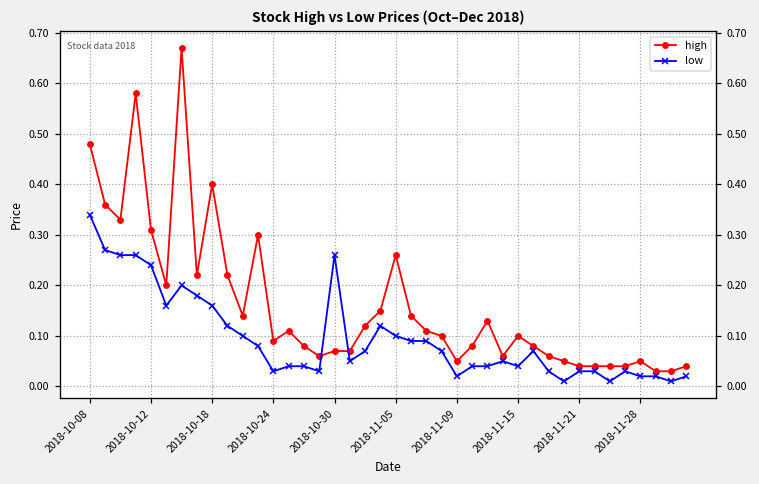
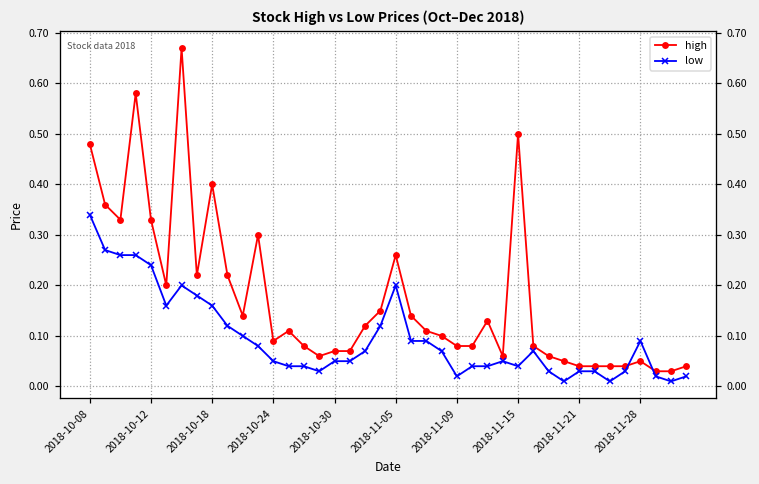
  {
    "high": {
      "2018-10-08": 0.48,
-     "2018-10-12": 0.31,
+     "2018-10-12": 0.33,
      "2018-10-18": 0.40,
      "2018-10-24": 0.09,
      "2018-10-30": 0.07,
      "2018-11-05": 0.26,
-     "2018-11-09": 0.05,
-     "2018-11-15": 0.1,
+     "2018-11-09": 0.08,
+     "2018-11-15": 0.5,
      "2018-11-21": 0.04,
      "2018-11-28": 0.05
    },
    "low": {
      "2018-10-08": 0.34,
      "2018-10-12": 0.24,
      "2018-10-18": 0.16,
-     "2018-10-24": 0.03,
-     "2018-10-30": 0.26,
-     "2018-11-05": 0.1,
+     "2018-10-24": 0.05,
+     "2018-10-30": 0.05,
+     "2018-11-05": 0.2,
      "2018-11-09": 0.02,
      "2018-11-15": 0.04,
      "2018-11-21": 0.03,
-     "2018-11-28": 0.02
+     "2018-11-28": 0.09
    }
  }
